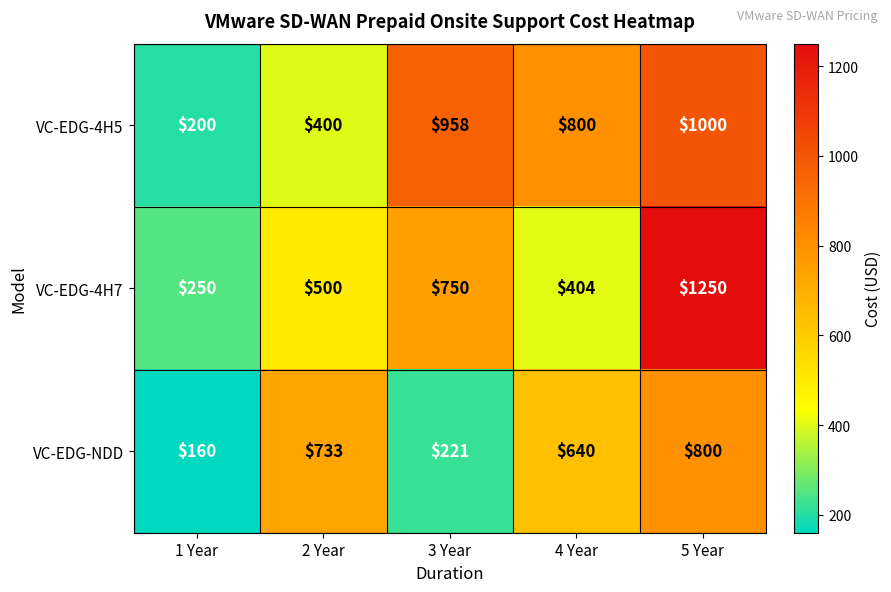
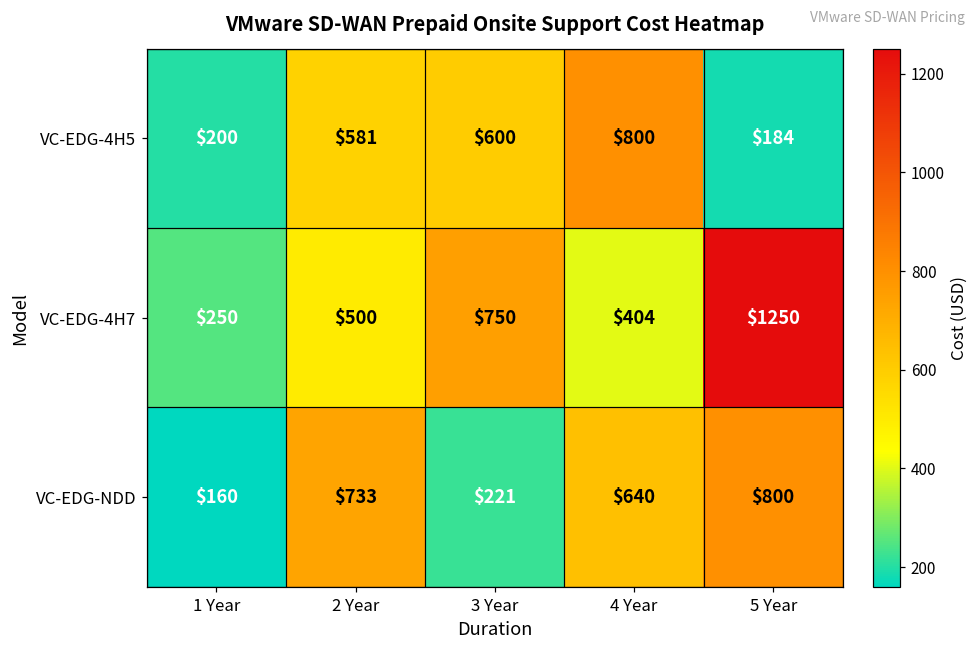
  {
    "VC-EDG-4H5": {
      "1 Year": "$200",
-     "2 Year": "$400",
-     "3 Year": "$958",
+     "2 Year": "$581",
+     "3 Year": "$600",
      "4 Year": "$800",
-     "5 Year": "$1000"
+     "5 Year": "$184"
    },
    "VC-EDG-4H7": {
      "1 Year": "$250",
      "2 Year": "$500",
      "3 Year": "$750",
      "4 Year": "$404",
      "5 Year": "$1250"
    },
    "VC-EDG-NDD": {
      "1 Year": "$160",
      "2 Year": "$733",
      "3 Year": "$221",
      "4 Year": "$640",
      "5 Year": "$800"
    }
  }
